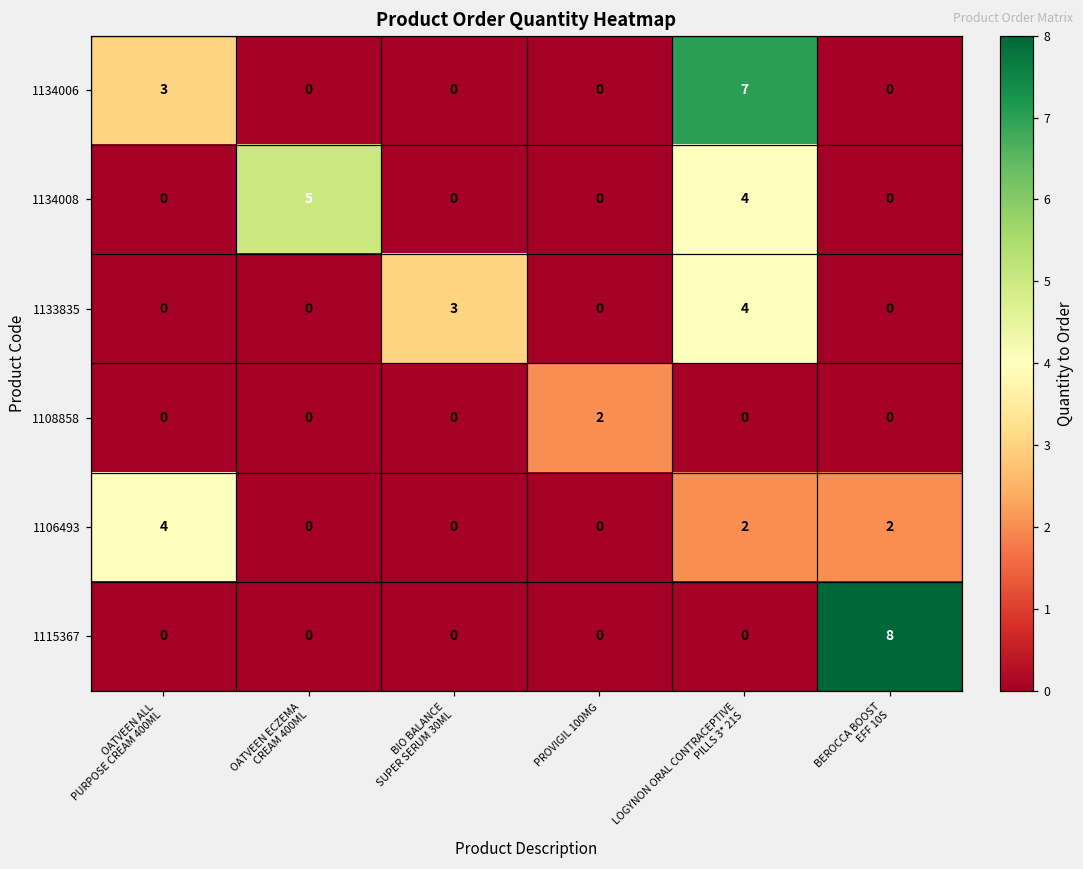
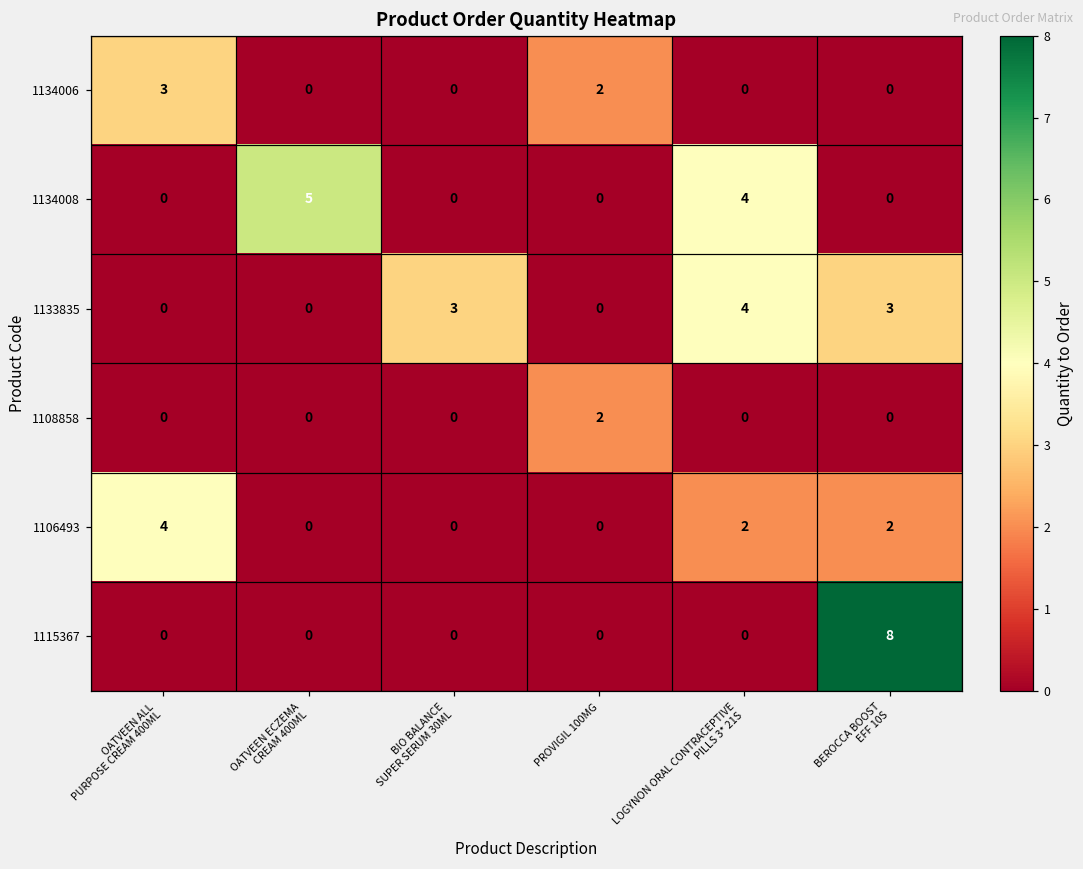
  {
    "1134006": {
      "OATVEEN ALL PURPOSE CREAM 400ML": 3,
      "OATVEEN ECZEMA CREAM 400ML": 0,
      "BIO BALANCE SUPER SERUM 30ML": 0,
-     "PROVIGIL 100MG": 0,
-     "LOGYNON ORAL CONTRACEPTIVE PILLS 3* 21S": 7,
+     "PROVIGIL 100MG": 2,
+     "LOGYNON ORAL CONTRACEPTIVE PILLS 3* 21S": 0,
      "BEROCCA BOOST EFF 10S": 0
    },
    "1134008": {
      "OATVEEN ALL PURPOSE CREAM 400ML": 0,
      "OATVEEN ECZEMA CREAM 400ML": 5,
      "BIO BALANCE SUPER SERUM 30ML": 0,
      "PROVIGIL 100MG": 0,
      "LOGYNON ORAL CONTRACEPTIVE PILLS 3* 21S": 4,
      "BEROCCA BOOST EFF 10S": 0
    },
    "1133835": {
      "OATVEEN ALL PURPOSE CREAM 400ML": 0,
      "OATVEEN ECZEMA CREAM 400ML": 0,
      "BIO BALANCE SUPER SERUM 30ML": 3,
      "PROVIGIL 100MG": 0,
      "LOGYNON ORAL CONTRACEPTIVE PILLS 3* 21S": 4,
-     "BEROCCA BOOST EFF 10S": 0
+     "BEROCCA BOOST EFF 10S": 3
    },
    "1108858": {
      "OATVEEN ALL PURPOSE CREAM 400ML": 0,
      "OATVEEN ECZEMA CREAM 400ML": 0,
      "BIO BALANCE SUPER SERUM 30ML": 0,
      "PROVIGIL 100MG": 2,
      "LOGYNON ORAL CONTRACEPTIVE PILLS 3* 21S": 0,
      "BEROCCA BOOST EFF 10S": 0
    },
    "1106493": {
      "OATVEEN ALL PURPOSE CREAM 400ML": 4,
      "OATVEEN ECZEMA CREAM 400ML": 0,
      "BIO BALANCE SUPER SERUM 30ML": 0,
      "PROVIGIL 100MG": 0,
      "LOGYNON ORAL CONTRACEPTIVE PILLS 3* 21S": 2,
      "BEROCCA BOOST EFF 10S": 2
    },
    "1115367": {
      "OATVEEN ALL PURPOSE CREAM 400ML": 0,
      "OATVEEN ECZEMA CREAM 400ML": 0,
      "BIO BALANCE SUPER SERUM 30ML": 0,
      "PROVIGIL 100MG": 0,
      "LOGYNON ORAL CONTRACEPTIVE PILLS 3* 21S": 0,
      "BEROCCA BOOST EFF 10S": 8
    }
  }
